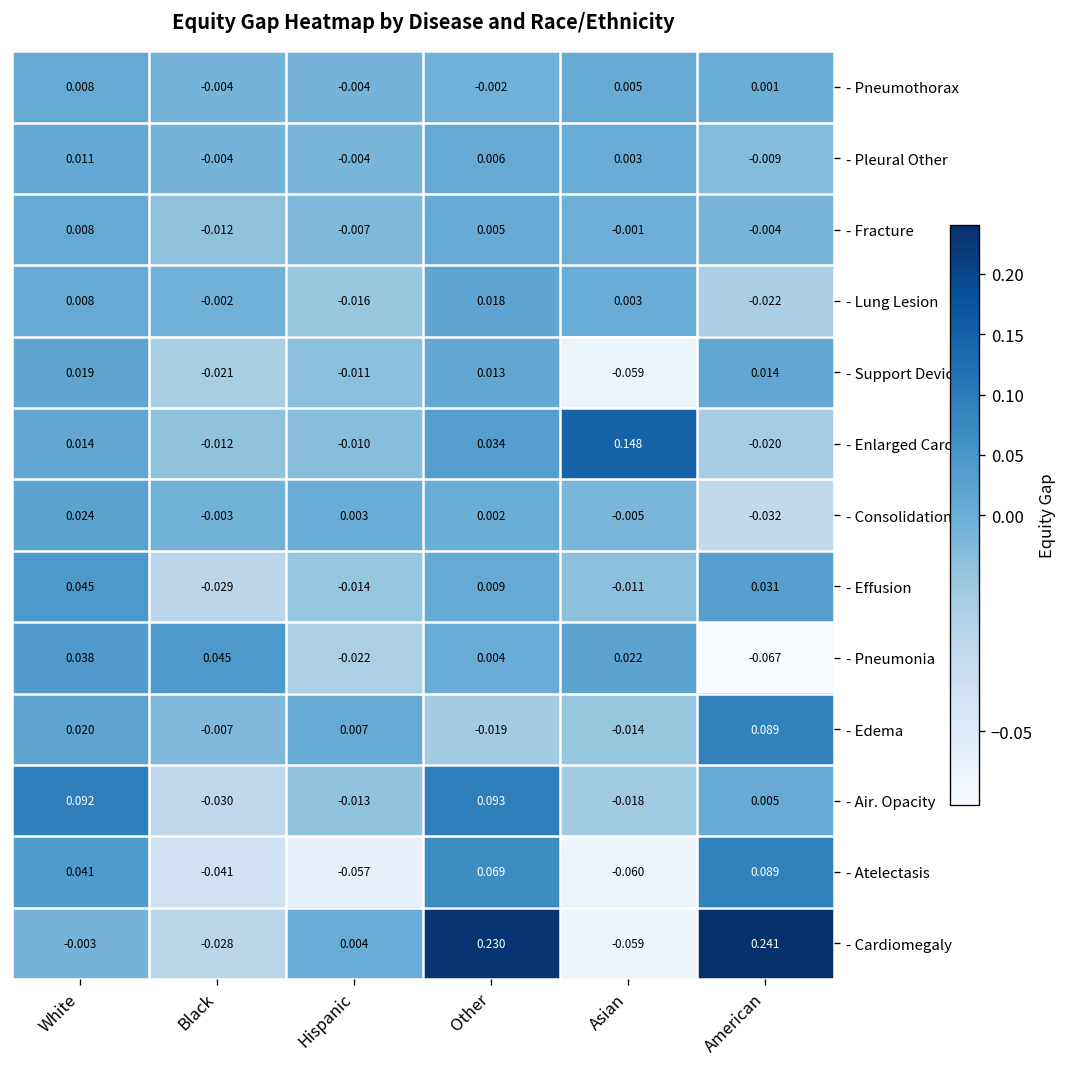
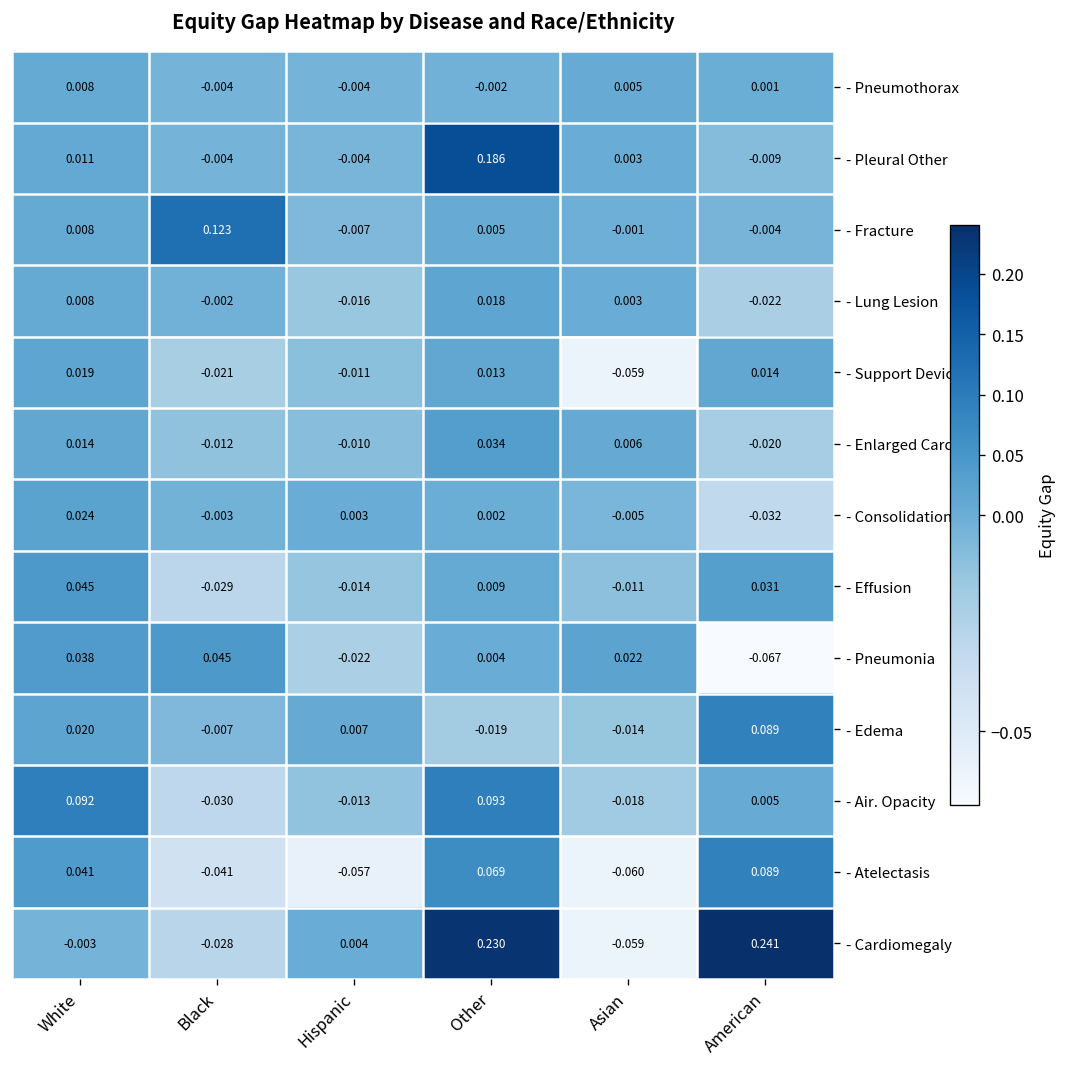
  {
    "- Pneumothorax": {
      "White": 0.008,
      "Black": -0.004,
      "Hispanic": -0.004,
      "Other": -0.002,
      "Asian": 0.005,
      "American": 0.001
    },
    "- Pleural Other": {
      "White": 0.011,
      "Black": -0.004,
      "Hispanic": -0.004,
-     "Other": 0.006,
+     "Other": 0.186,
      "Asian": 0.003,
      "American": -0.009
    },
    "- Fracture": {
      "White": 0.008,
-     "Black": -0.012,
+     "Black": 0.123,
      "Hispanic": -0.007,
      "Other": 0.005,
      "Asian": -0.001,
      "American": -0.004
    },
    "- Lung Lesion": {
      "White": 0.008,
      "Black": -0.002,
      "Hispanic": -0.016,
      "Other": 0.018,
      "Asian": 0.003,
      "American": -0.022
    },
    "- Support Devices": {
      "White": 0.019,
      "Black": -0.021,
      "Hispanic": -0.011,
      "Other": 0.013,
      "Asian": -0.059,
      "American": 0.014
    },
    "- Enlarged Card.": {
      "White": 0.014,
      "Black": -0.012,
      "Hispanic": -0.010,
      "Other": 0.034,
-     "Asian": 0.148,
+     "Asian": 0.006,
      "American": -0.020
    },
    "- Consolidation": {
      "White": 0.024,
      "Black": -0.003,
      "Hispanic": 0.003,
      "Other": 0.002,
      "Asian": -0.005,
      "American": -0.032
    },
    "- Effusion": {
      "White": 0.045,
      "Black": -0.029,
      "Hispanic": -0.014,
      "Other": 0.009,
      "Asian": -0.011,
      "American": 0.031
    },
    "- Pneumonia": {
      "White": 0.038,
      "Black": 0.045,
      "Hispanic": -0.022,
      "Other": 0.004,
      "Asian": 0.022,
      "American": -0.067
    },
    "- Edema": {
      "White": 0.020,
      "Black": -0.007,
      "Hispanic": 0.007,
      "Other": -0.019,
      "Asian": -0.014,
      "American": 0.089
    },
    "- Air. Opacity": {
      "White": 0.092,
      "Black": -0.030,
      "Hispanic": -0.013,
      "Other": 0.093,
      "Asian": -0.018,
      "American": 0.005
    },
    "- Atelectasis": {
      "White": 0.041,
      "Black": -0.041,
      "Hispanic": -0.057,
      "Other": 0.069,
      "Asian": -0.060,
      "American": 0.089
    },
    "- Cardiomegaly": {
      "White": -0.003,
      "Black": -0.028,
      "Hispanic": 0.004,
      "Other": 0.230,
      "Asian": -0.059,
      "American": 0.241
    }
  }
